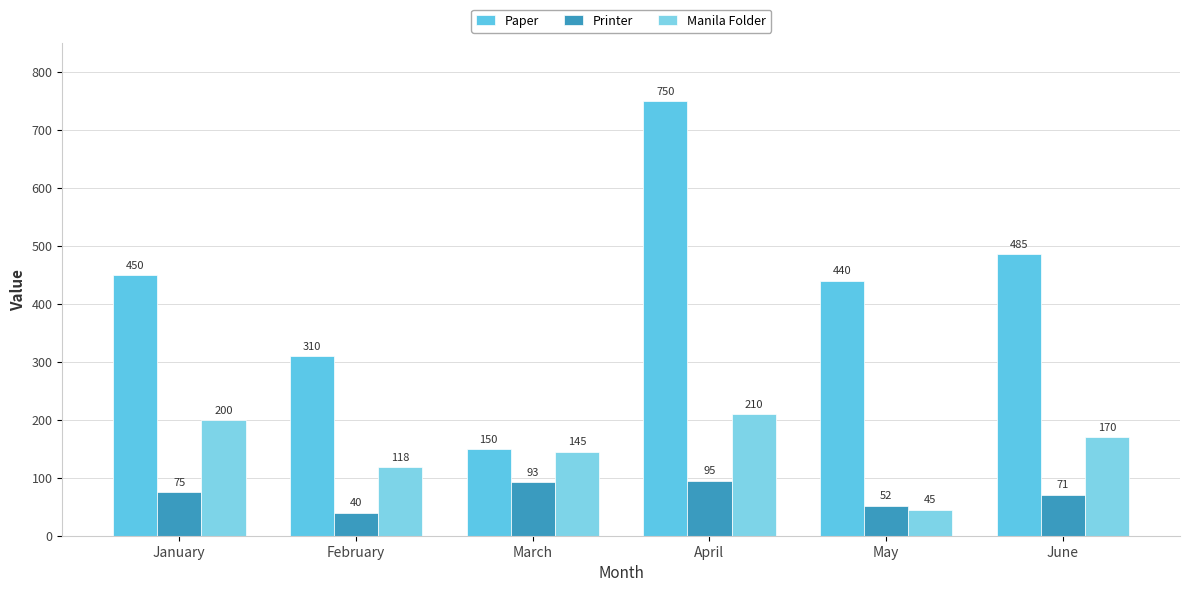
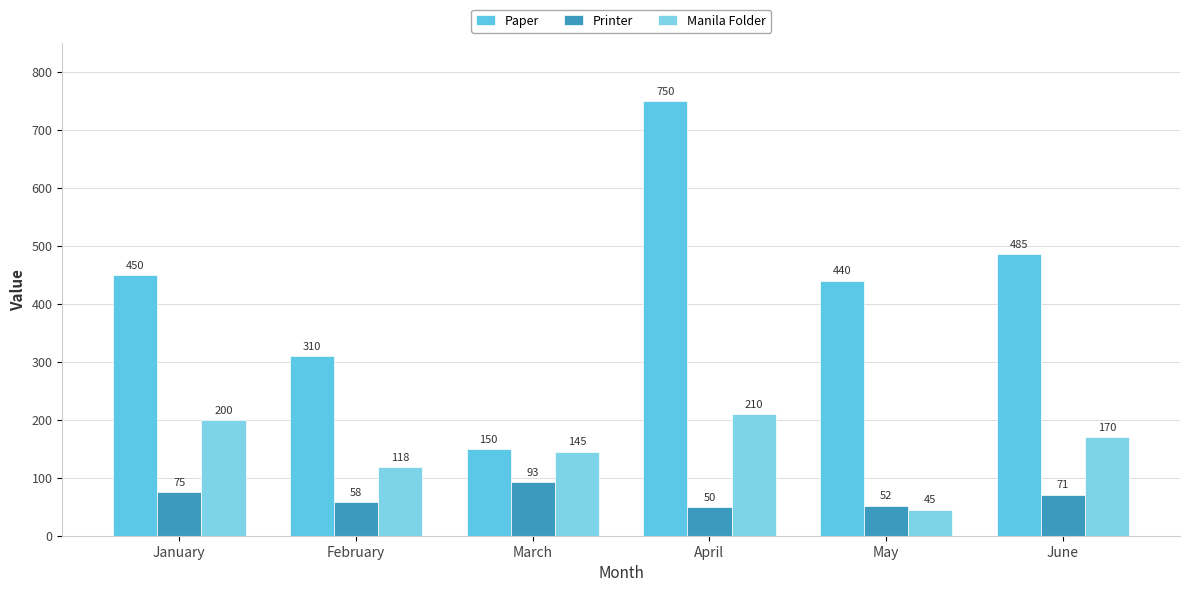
  {
    "Printer": {
      "January": 75,
-     "February": 40,
+     "February": 58,
      "March": 93,
-     "April": 95,
+     "April": 50,
      "May": 52,
      "June": 71
    }
  }
